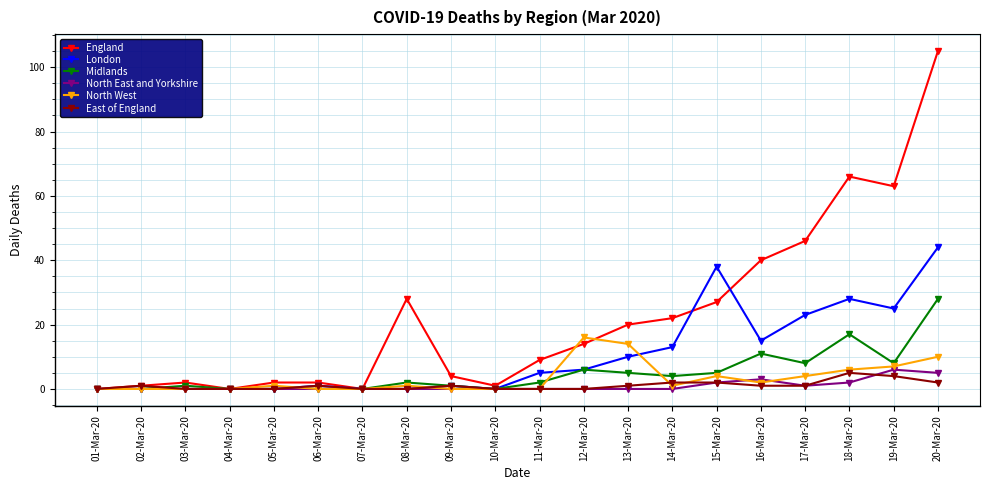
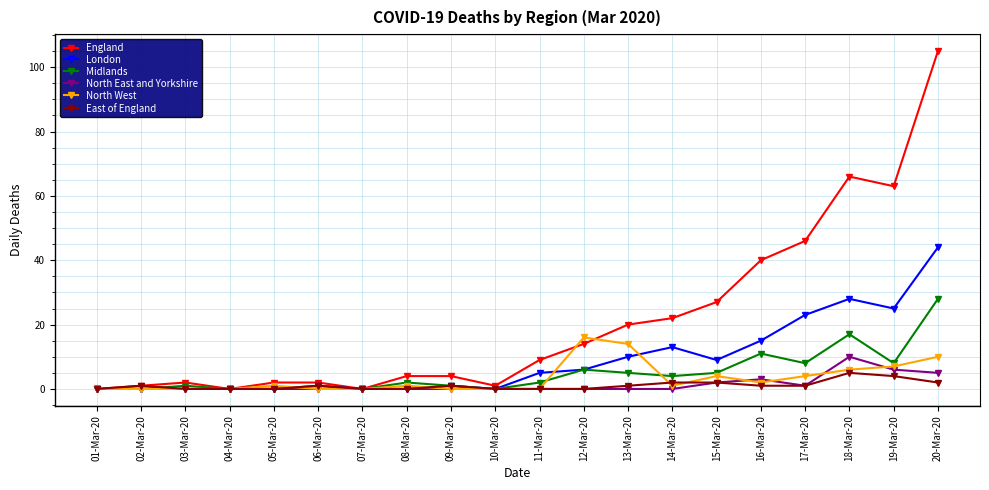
  {
    "England": {
      "03-Mar-20": 2,
      "05-Mar-20": 2,
      "06-Mar-20": 2,
-     "08-Mar-20": 28,
+     "08-Mar-20": 4,
      "09-Mar-20": 4,
      "10-Mar-20": 1,
      "11-Mar-20": 9,
      "12-Mar-20": 14,
      "13-Mar-20": 20,
      "14-Mar-20": 22,
      "15-Mar-20": 27,
      "16-Mar-20": 40,
      "17-Mar-20": 46,
      "18-Mar-20": 66,
      "19-Mar-20": 63,
      "20-Mar-20": 105
    },
    "London": {
      "11-Mar-20": 5,
      "13-Mar-20": 10,
      "14-Mar-20": 13,
-     "15-Mar-20": 38,
+     "15-Mar-20": 9,
      "16-Mar-20": 15,
      "17-Mar-20": 23,
      "18-Mar-20": 28,
      "19-Mar-20": 25,
      "20-Mar-20": 44
    },
    "Midlands": {
      "03-Mar-20": 1,
      "08-Mar-20": 2,
      "11-Mar-20": 2,
      "13-Mar-20": 5,
      "14-Mar-20": 4,
      "15-Mar-20": 5,
      "16-Mar-20": 11,
      "17-Mar-20": 8,
      "18-Mar-20": 17,
      "19-Mar-20": 8,
      "20-Mar-20": 28
    },
    "North East and Yorkshire": {
      "13-Mar-20": 0,
      "14-Mar-20": 0,
      "16-Mar-20": 3,
-     "18-Mar-20": 2,
+     "18-Mar-20": 10,
      "19-Mar-20": 6,
      "20-Mar-20": 5
    },
    "North West": {
      "05-Mar-20": 1,
      "08-Mar-20": 1,
      "12-Mar-20": 16,
      "13-Mar-20": 14,
      "14-Mar-20": 1,
      "15-Mar-20": 4,
      "16-Mar-20": 2,
      "17-Mar-20": 4,
      "18-Mar-20": 6,
      "19-Mar-20": 7,
      "20-Mar-20": 10
    },
    "East of England": {
      "13-Mar-20": 1,
      "14-Mar-20": 2,
      "16-Mar-20": 1,
      "18-Mar-20": 5,
      "19-Mar-20": 4,
      "20-Mar-20": 2
    }
  }
